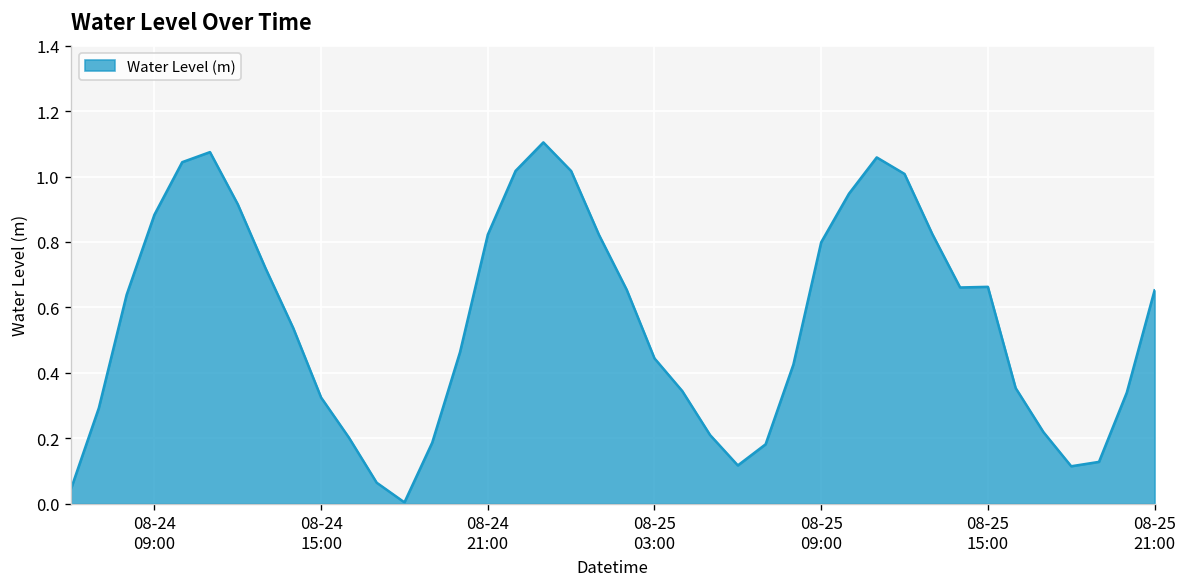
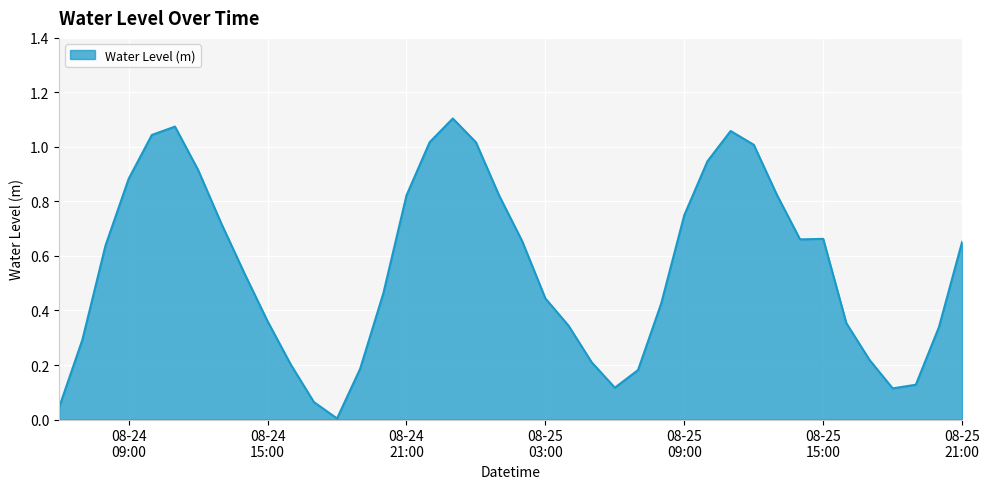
  {
    "08-24 09:00": 0.88,
-   "08-24 15:00": 0.32,
+   "08-24 15:00": 0.36,
    "08-24 21:00": 0.82,
    "08-25 03:00": 0.44,
-   "08-25 09:00": 0.80,
+   "08-25 09:00": 0.75,
    "08-25 15:00": 0.66,
    "08-25 21:00": 0.65
  }
